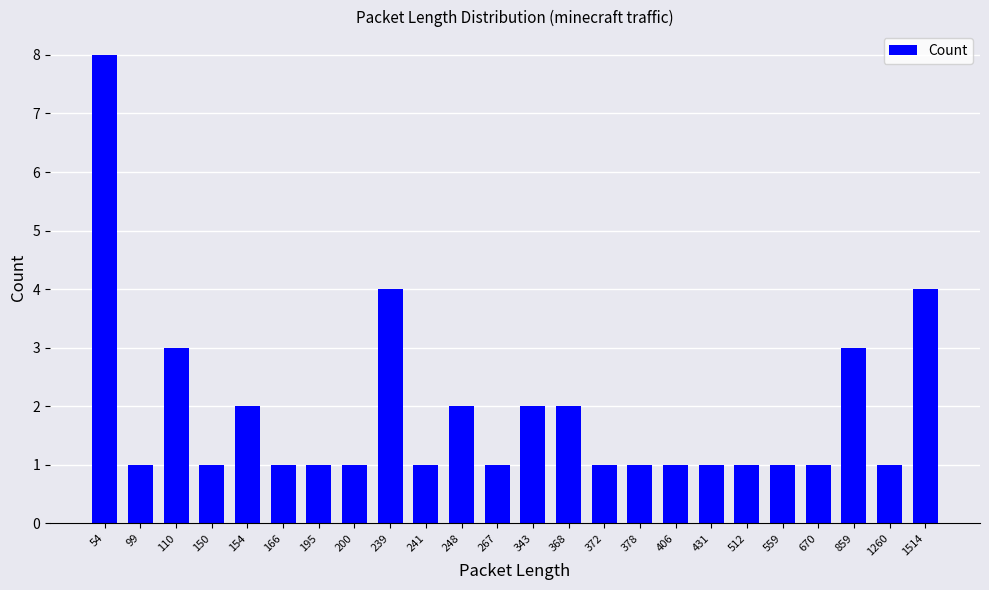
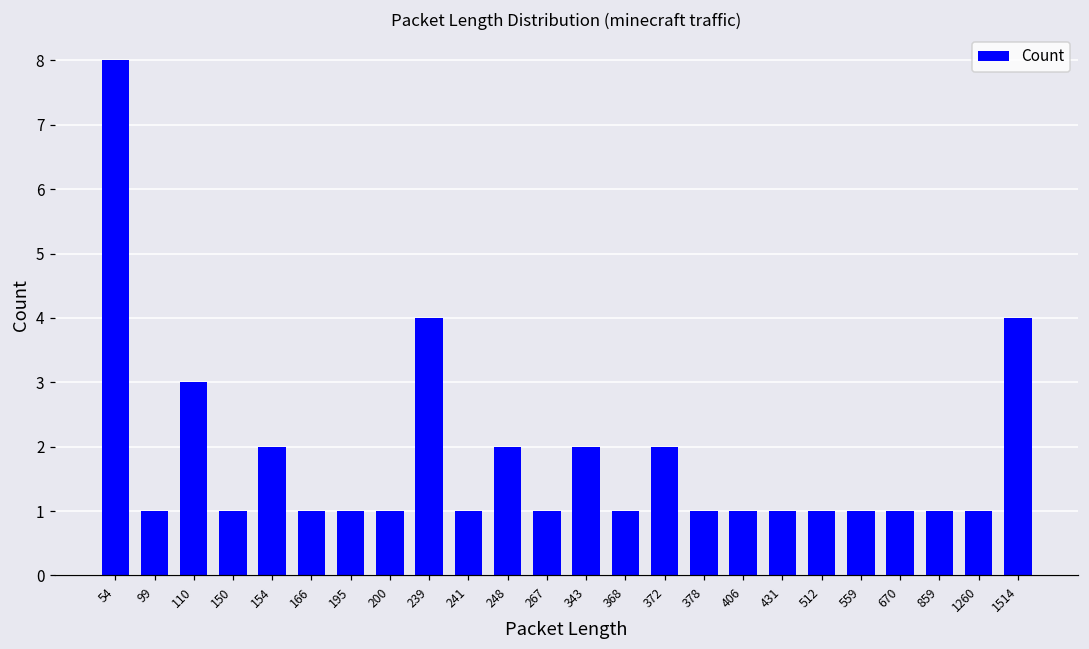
  {
    "54": 8,
    "99": 1,
    "110": 3,
    "150": 1,
    "154": 2,
    "166": 1,
    "195": 1,
    "200": 1,
    "239": 4,
    "241": 1,
    "248": 2,
    "267": 1,
    "343": 2,
-   "368": 2,
-   "372": 1,
+   "368": 1,
+   "372": 2,
    "378": 1,
    "406": 1,
    "431": 1,
    "512": 1,
    "559": 1,
    "670": 1,
-   "859": 3,
+   "859": 1,
    "1260": 1,
    "1514": 4
  }
